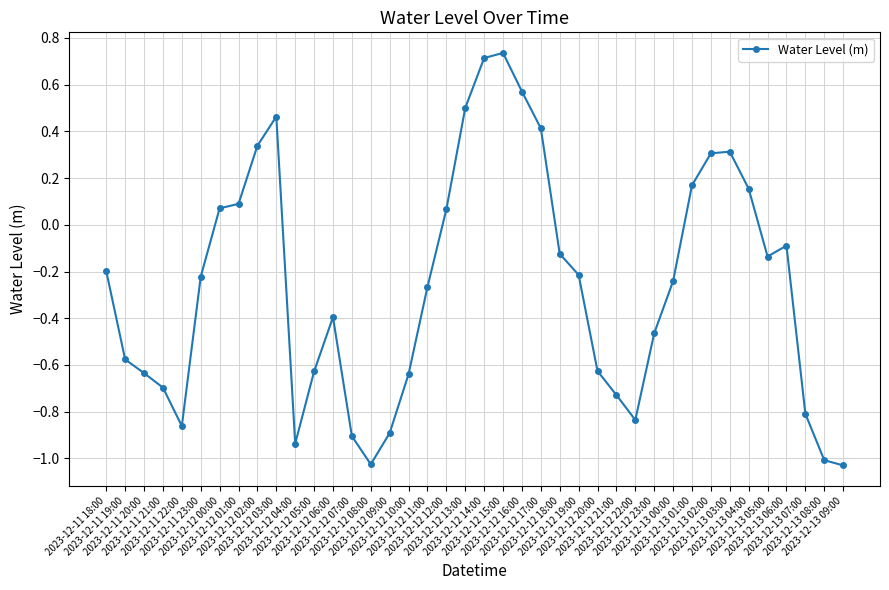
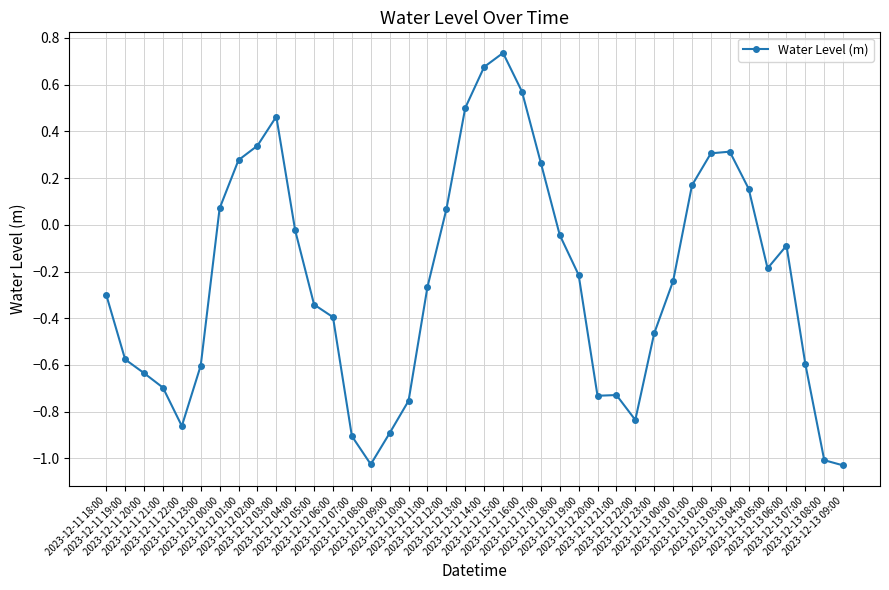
  {
-   "2023-12-11 18:00": -0.20,
+   "2023-12-11 18:00": -0.30,
    "2023-12-11 19:00": -0.58,
    "2023-12-11 20:00": -0.63,
    "2023-12-11 21:00": -0.70,
    "2023-12-11 22:00": -0.86,
-   "2023-12-11 23:00": -0.22,
+   "2023-12-11 23:00": -0.60,
    "2023-12-12 00:00": 0.07,
-   "2023-12-12 01:00": 0.09,
+   "2023-12-12 01:00": 0.28,
    "2023-12-12 02:00": 0.34,
    "2023-12-12 03:00": 0.46,
-   "2023-12-12 04:00": -0.94,
-   "2023-12-12 05:00": -0.63,
+   "2023-12-12 04:00": -0.02,
+   "2023-12-12 05:00": -0.34,
    "2023-12-12 06:00": -0.40,
    "2023-12-12 07:00": -0.90,
    "2023-12-12 08:00": -1.03,
    "2023-12-12 09:00": -0.89,
-   "2023-12-12 10:00": -0.64,
+   "2023-12-12 10:00": -0.75,
    "2023-12-12 11:00": -0.27,
    "2023-12-12 12:00": 0.07,
    "2023-12-12 13:00": 0.50,
-   "2023-12-12 14:00": 0.71,
+   "2023-12-12 14:00": 0.68,
    "2023-12-12 15:00": 0.74,
    "2023-12-12 16:00": 0.57,
-   "2023-12-12 17:00": 0.41,
-   "2023-12-12 18:00": -0.12,
+   "2023-12-12 17:00": 0.27,
+   "2023-12-12 18:00": -0.04,
    "2023-12-12 19:00": -0.21,
-   "2023-12-12 20:00": -0.63,
+   "2023-12-12 20:00": -0.73,
    "2023-12-12 21:00": -0.73,
    "2023-12-12 22:00": -0.84,
    "2023-12-12 23:00": -0.46,
    "2023-12-13 00:00": -0.24,
    "2023-12-13 01:00": 0.17,
    "2023-12-13 02:00": 0.31,
    "2023-12-13 03:00": 0.31,
    "2023-12-13 04:00": 0.15,
-   "2023-12-13 05:00": -0.14,
+   "2023-12-13 05:00": -0.19,
    "2023-12-13 06:00": -0.09,
-   "2023-12-13 07:00": -0.81,
+   "2023-12-13 07:00": -0.60,
    "2023-12-13 08:00": -1.01,
    "2023-12-13 09:00": -1.03
  }
